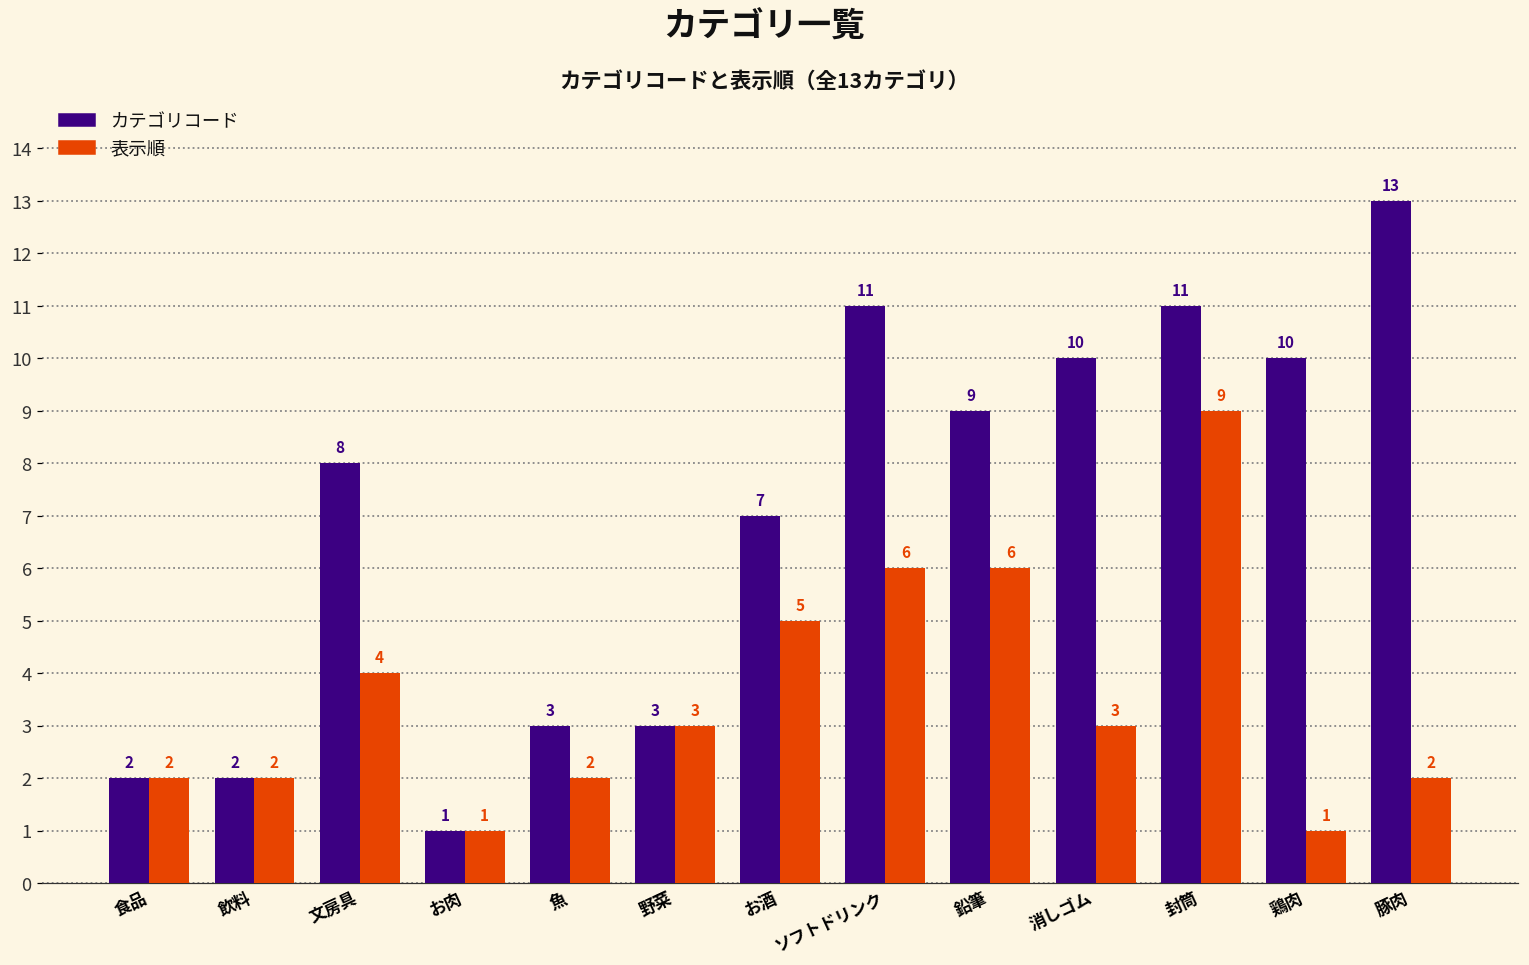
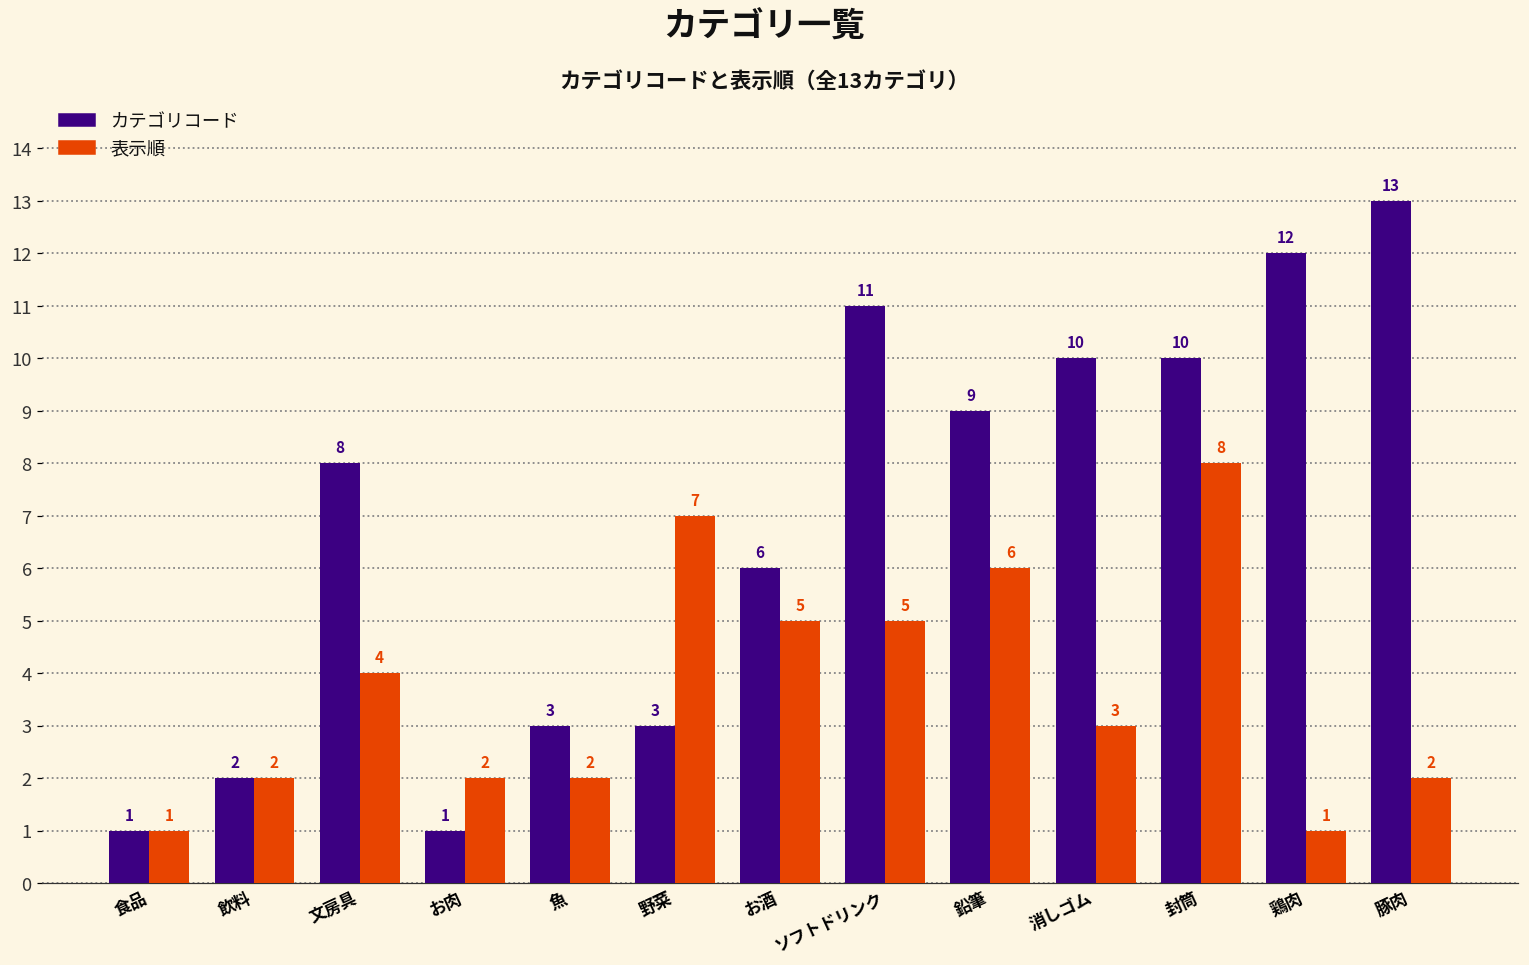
  {
    "カテゴリコード": {
-     "食品": 2,
+     "食品": 1,
      "飲料": 2,
      "文房具": 8,
      "お肉": 1,
      "魚": 3,
      "野菜": 3,
-     "お酒": 7,
+     "お酒": 6,
      "ソフトドリンク": 11,
      "鉛筆": 9,
      "消しゴム": 10,
-     "封筒": 11,
-     "鶏肉": 10,
+     "封筒": 10,
+     "鶏肉": 12,
      "豚肉": 13
    },
    "表示順": {
-     "食品": 2,
+     "食品": 1,
      "飲料": 2,
      "文房具": 4,
-     "お肉": 1,
+     "お肉": 2,
      "魚": 2,
-     "野菜": 3,
+     "野菜": 7,
      "お酒": 5,
-     "ソフトドリンク": 6,
+     "ソフトドリンク": 5,
      "鉛筆": 6,
      "消しゴム": 3,
-     "封筒": 9,
+     "封筒": 8,
      "鶏肉": 1,
      "豚肉": 2
    }
  }
